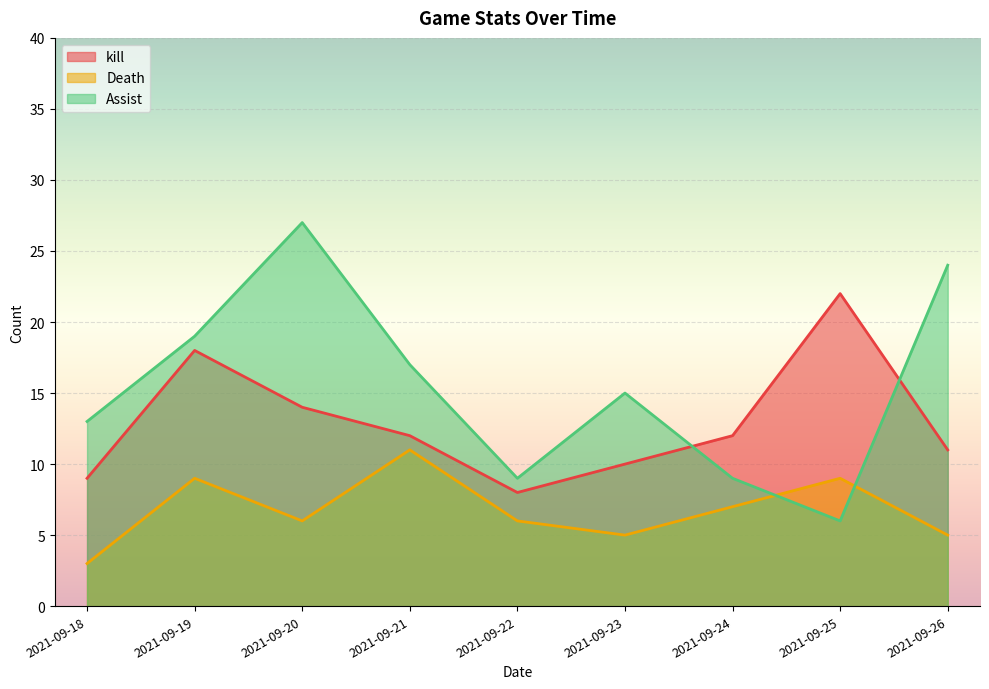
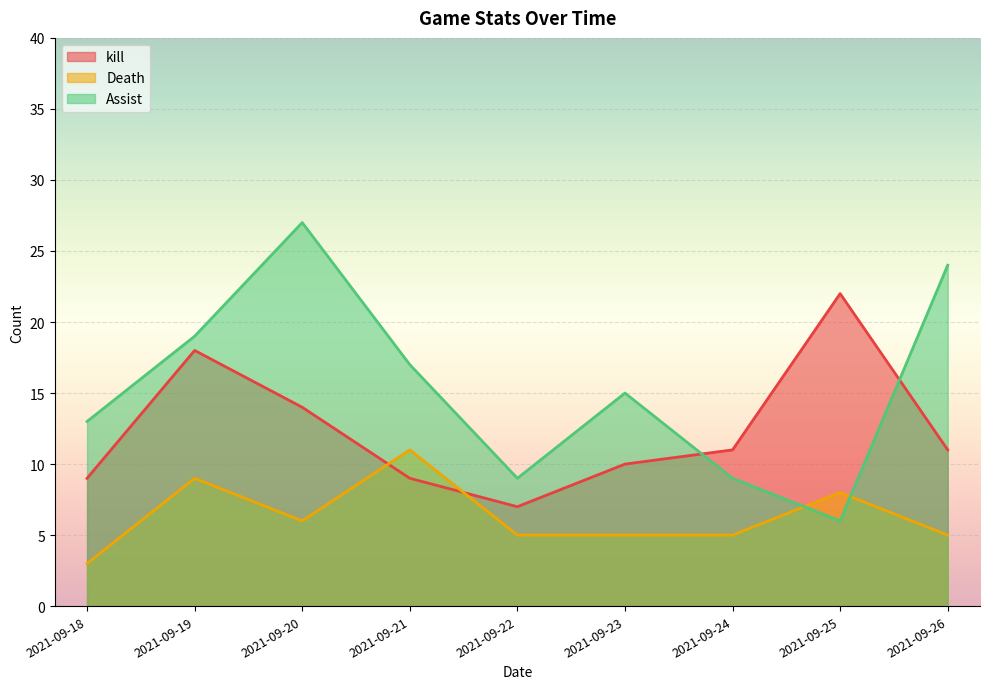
  {
    "kill": {
      "2021-09-18": 9,
      "2021-09-19": 18,
      "2021-09-20": 14,
-     "2021-09-21": 12,
-     "2021-09-22": 8,
+     "2021-09-21": 9,
+     "2021-09-22": 7,
      "2021-09-23": 10,
-     "2021-09-24": 12,
+     "2021-09-24": 11,
      "2021-09-25": 22,
      "2021-09-26": 11
    },
    "Death": {
      "2021-09-18": 3,
      "2021-09-19": 9,
      "2021-09-20": 6,
      "2021-09-21": 11,
-     "2021-09-22": 6,
+     "2021-09-22": 5,
      "2021-09-23": 5,
-     "2021-09-24": 7,
-     "2021-09-25": 9,
+     "2021-09-24": 5,
+     "2021-09-25": 8,
      "2021-09-26": 5
    },
    "Assist": {
      "2021-09-18": 13,
      "2021-09-19": 19,
      "2021-09-20": 27,
      "2021-09-21": 17,
      "2021-09-22": 9,
      "2021-09-23": 15,
      "2021-09-24": 9,
      "2021-09-25": 6,
      "2021-09-26": 24
    }
  }
